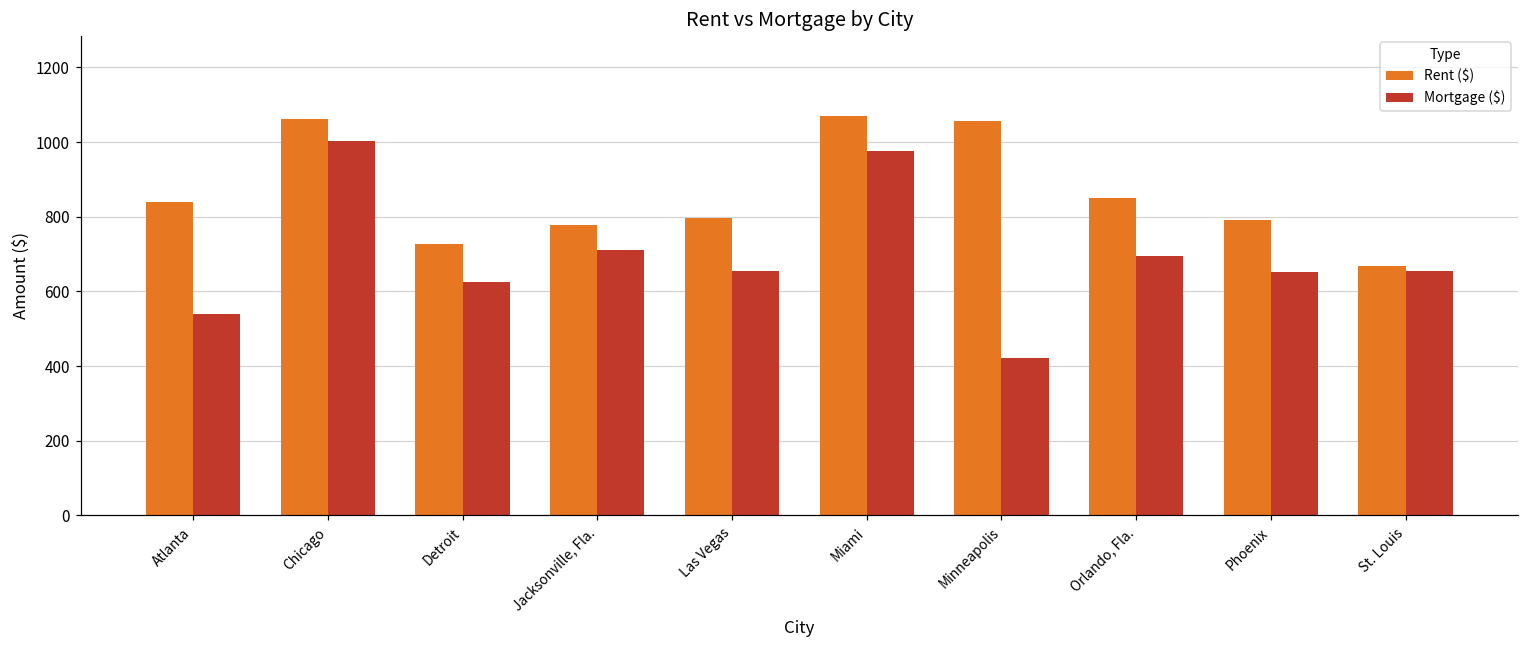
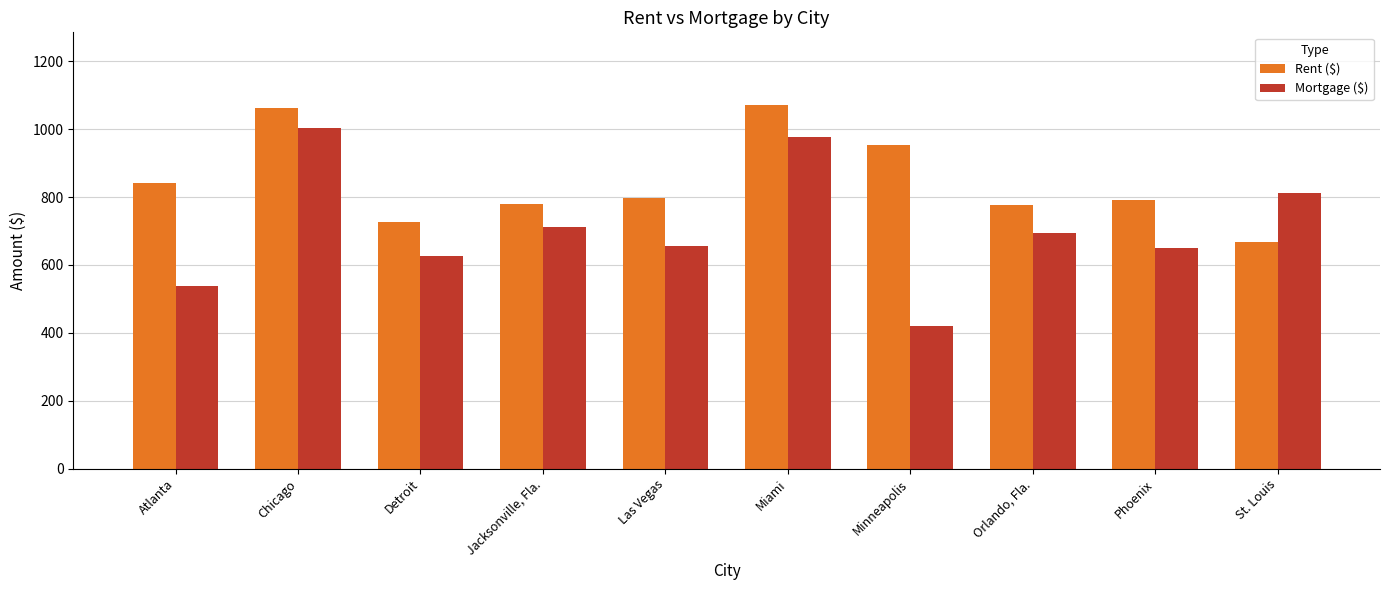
  {
    "Rent ($)": {
      "Atlanta": 840,
      "Chicago": 1060,
      "Detroit": 730,
      "Jacksonville, Fla.": 780,
      "Las Vegas": 800,
      "Miami": 1070,
-     "Minneapolis": 1060,
-     "Orlando, Fla.": 850,
+     "Minneapolis": 950,
+     "Orlando, Fla.": 780,
      "Phoenix": 790,
      "St. Louis": 670
    },
    "Mortgage ($)": {
      "Atlanta": 540,
      "Chicago": 1000,
      "Detroit": 630,
      "Jacksonville, Fla.": 710,
      "Las Vegas": 660,
      "Miami": 980,
      "Minneapolis": 420,
      "Orlando, Fla.": 700,
      "Phoenix": 650,
-     "St. Louis": 650
+     "St. Louis": 810
    }
  }
